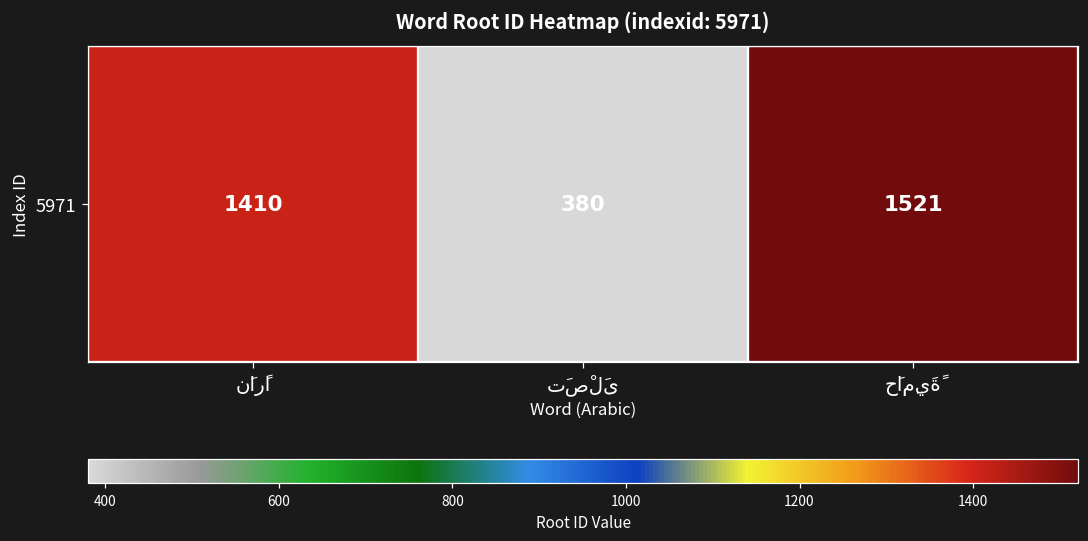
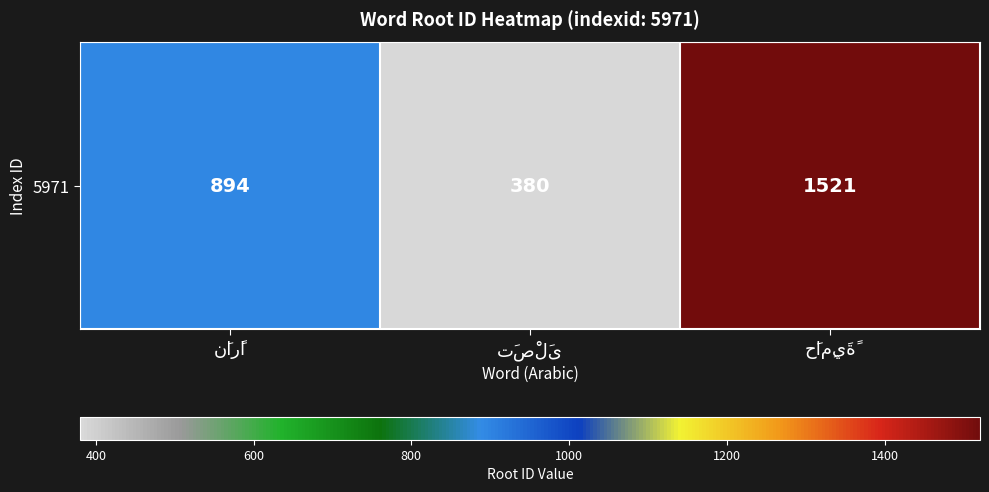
  {
    "5971": {
-     "نَارًا": 1410,
+     "نَارًا": 894,
      "حَامِيَةً": 1521
    }
  }
